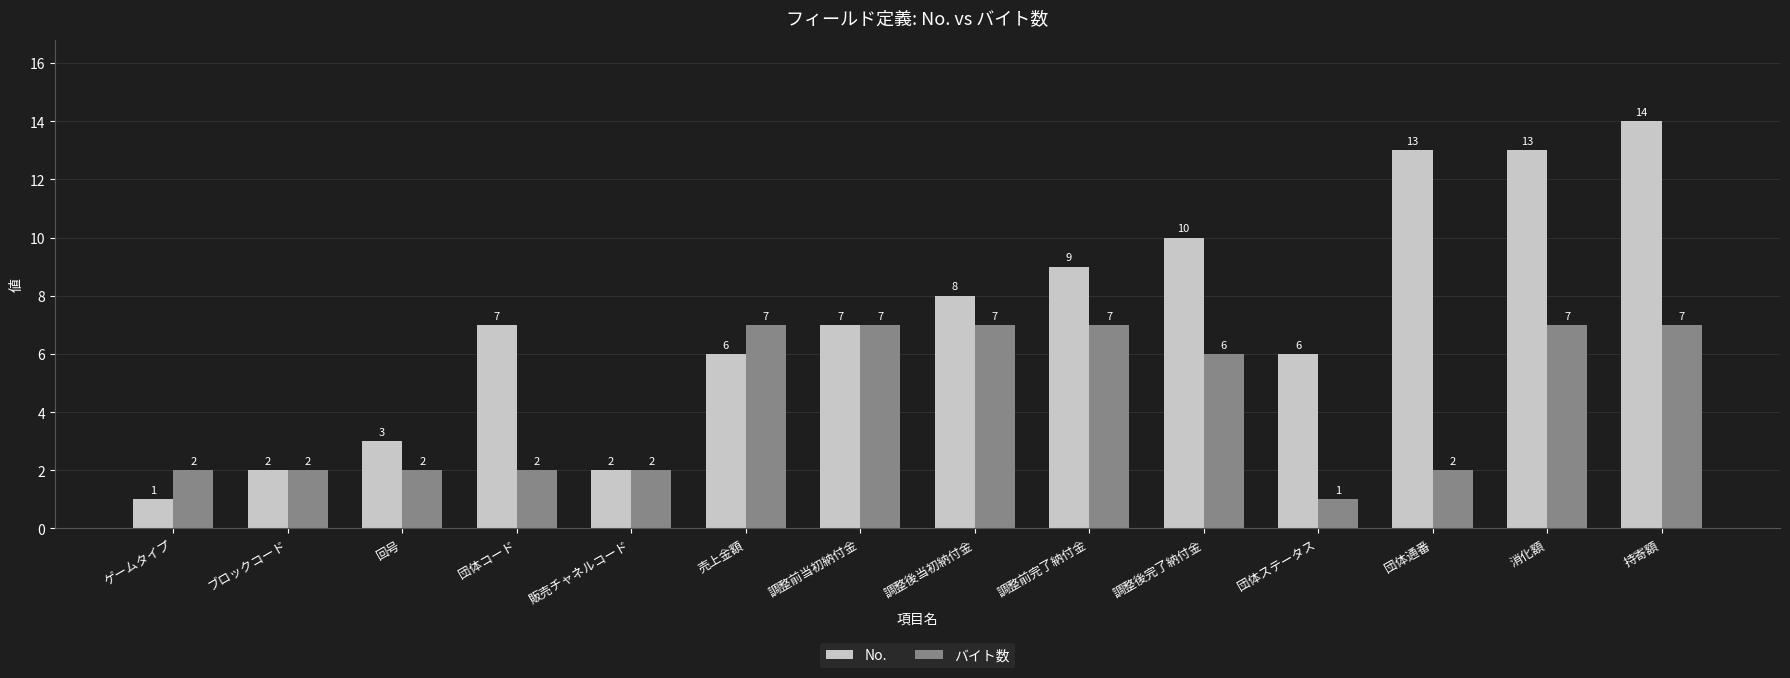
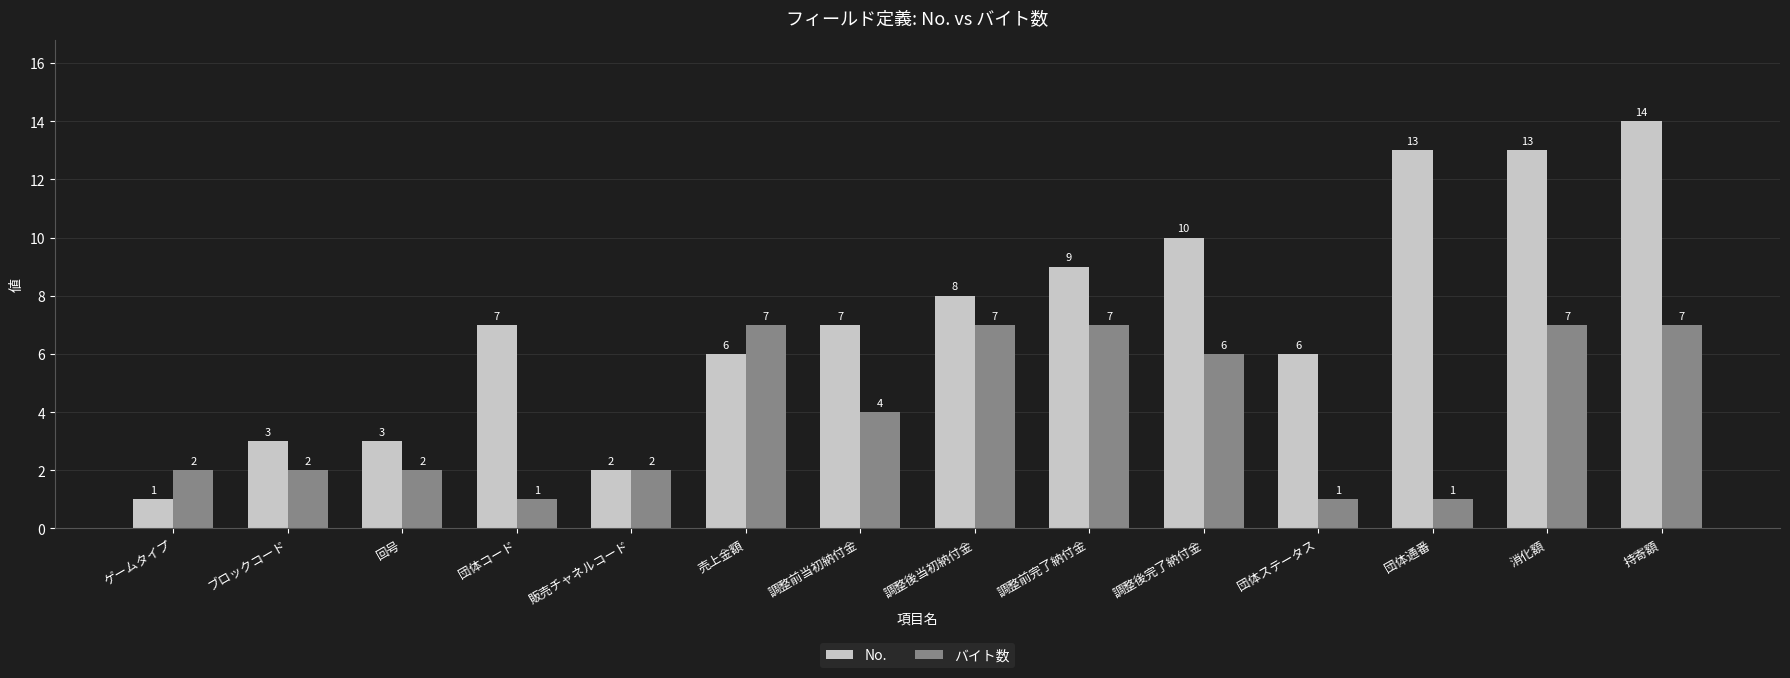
  {
    "No.": {
      "ゲームタイプ": 1,
-     "ブロックコード": 2,
+     "ブロックコード": 3,
      "回号": 3,
      "団体コード": 7,
      "販売チャネルコード": 2,
      "売上金額": 6,
      "調整前当初納付金": 7,
      "調整後当初納付金": 8,
      "調整前完了納付金": 9,
      "調整後完了納付金": 10,
      "団体ステータス": 6,
      "団体通番": 13,
      "消化額": 13,
      "持寄額": 14
    },
    "バイト数": {
      "ゲームタイプ": 2,
      "ブロックコード": 2,
      "回号": 2,
-     "団体コード": 2,
+     "団体コード": 1,
      "販売チャネルコード": 2,
      "売上金額": 7,
-     "調整前当初納付金": 7,
+     "調整前当初納付金": 4,
      "調整後当初納付金": 7,
      "調整前完了納付金": 7,
      "調整後完了納付金": 6,
      "団体ステータス": 1,
-     "団体通番": 2,
+     "団体通番": 1,
      "消化額": 7,
      "持寄額": 7
    }
  }
